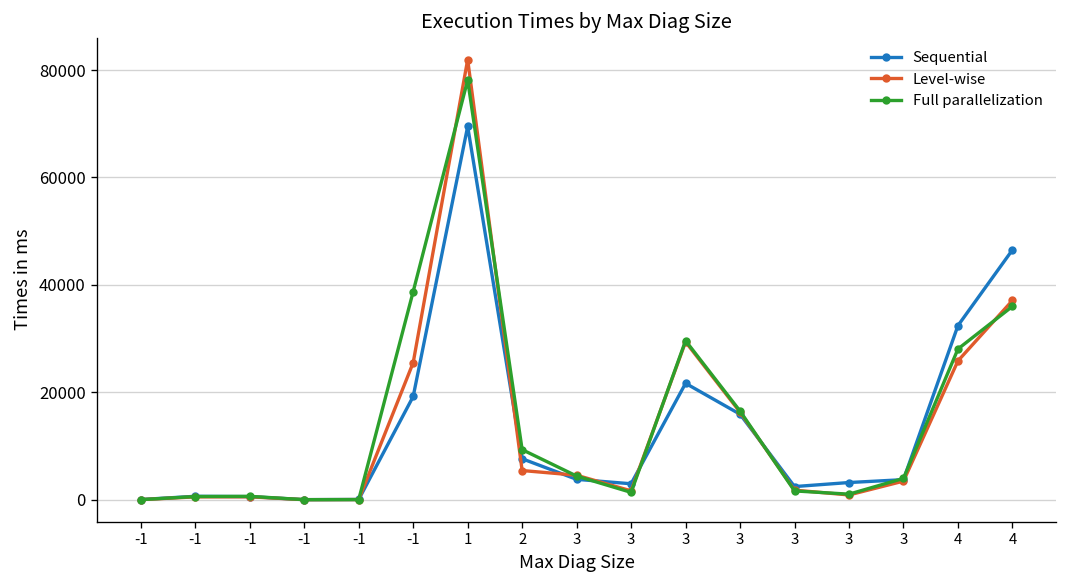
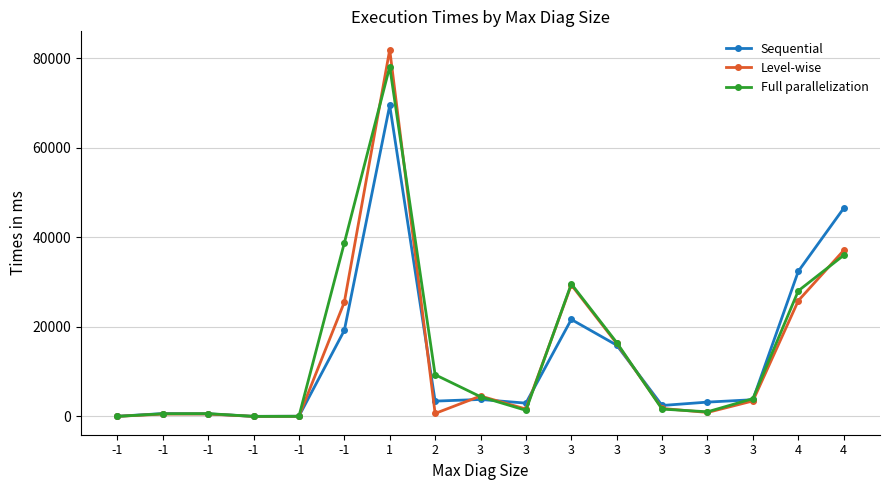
  {
    "Sequential": {
      "1": 69000,
-     "2": 8000
+     "2": 3000
    },
    "Level-wise": {
      "1": 82000,
-     "2": 5000
+     "2": 1000
    },
    "Full parallelization": {
      "1": 78000,
      "2": 9000
    }
  }
